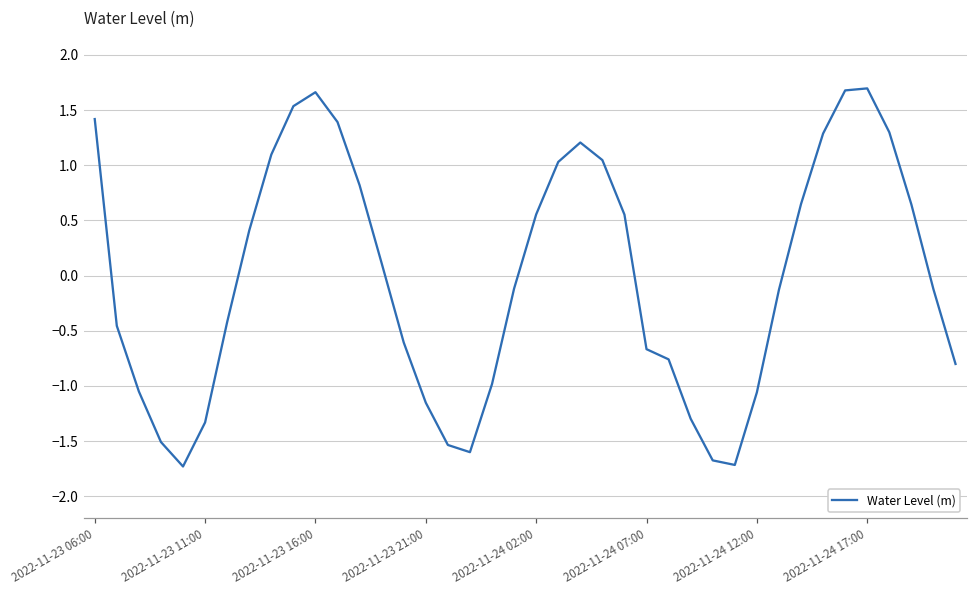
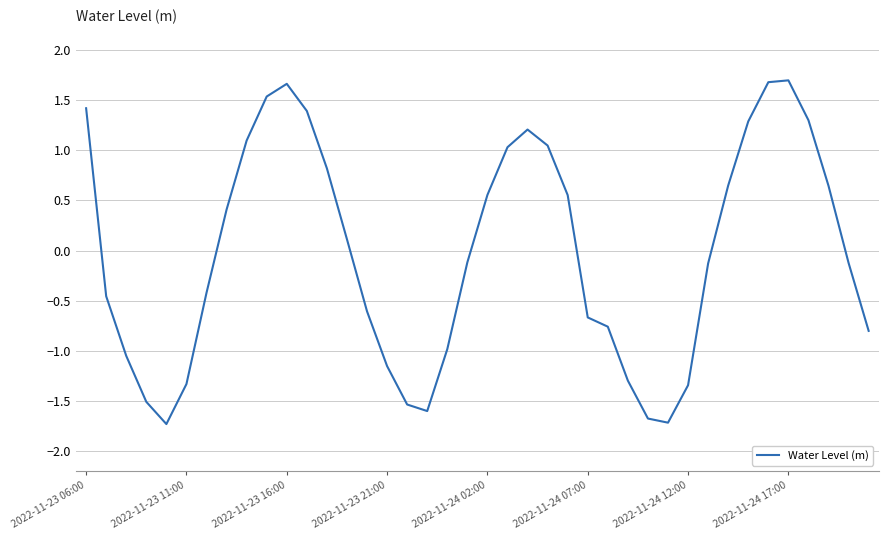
  {
    "2022-11-23 06:00": 1.42,
    "2022-11-23 11:00": -1.33,
    "2022-11-23 16:00": 1.66,
    "2022-11-23 21:00": -1.15,
    "2022-11-24 02:00": 0.55,
    "2022-11-24 07:00": -0.67,
-   "2022-11-24 12:00": -1.06,
+   "2022-11-24 12:00": -1.34,
    "2022-11-24 17:00": 1.70
  }
